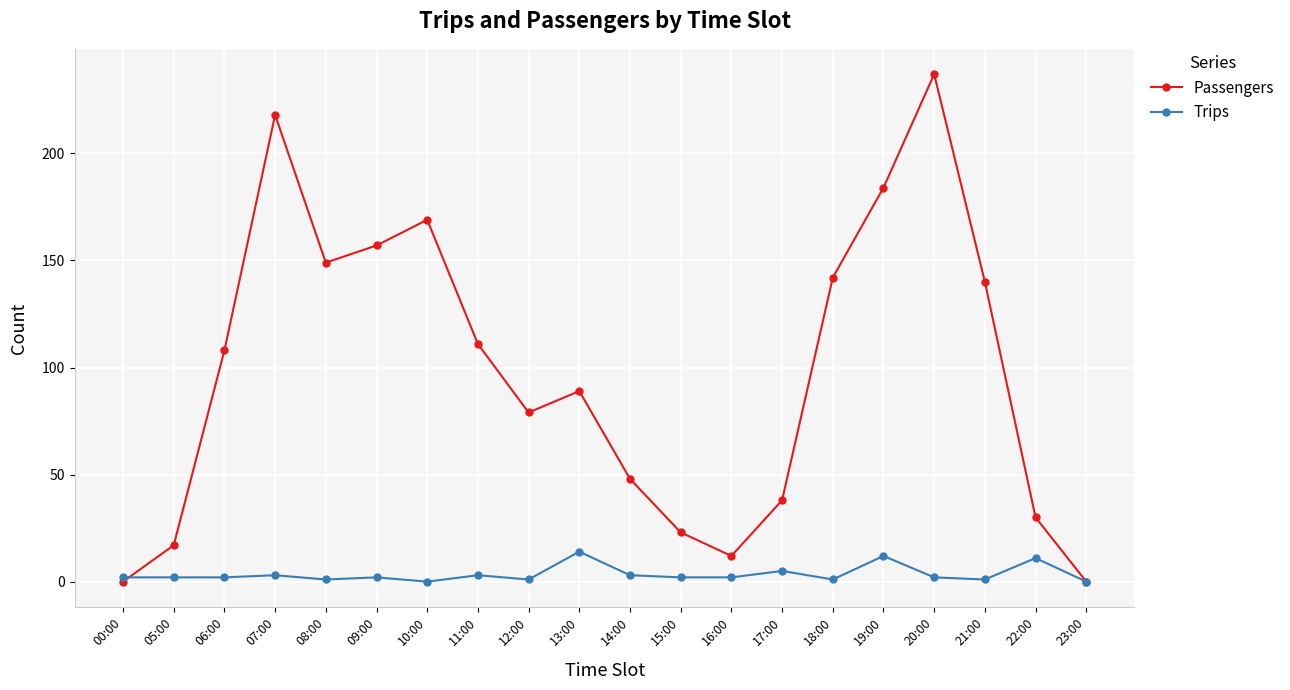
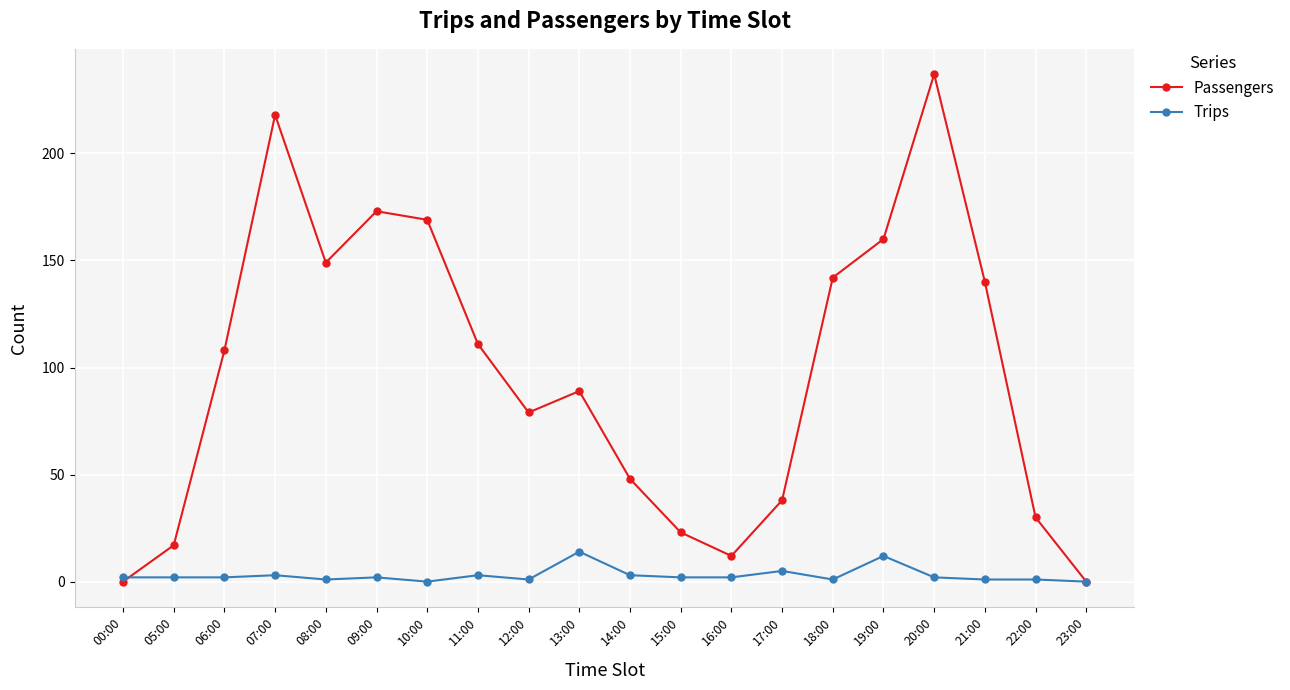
  {
    "Passengers": {
      "00:00": 0,
      "05:00": 17,
      "06:00": 108,
      "07:00": 218,
      "08:00": 149,
-     "09:00": 157,
+     "09:00": 173,
      "10:00": 169,
      "11:00": 111,
      "12:00": 79,
      "13:00": 89,
      "14:00": 48,
      "15:00": 23,
      "16:00": 12,
      "17:00": 38,
      "18:00": 142,
-     "19:00": 184,
+     "19:00": 160,
      "20:00": 237,
      "21:00": 140,
      "22:00": 30
    },
    "Trips": {
      "00:00": 2,
      "05:00": 2,
      "06:00": 2,
      "07:00": 3,
      "08:00": 1,
      "09:00": 2,
      "10:00": 0,
      "11:00": 3,
      "12:00": 1,
      "13:00": 14,
      "14:00": 3,
      "15:00": 2,
      "16:00": 2,
      "17:00": 5,
      "18:00": 1,
      "19:00": 12,
      "20:00": 2,
      "21:00": 1,
-     "22:00": 11
+     "22:00": 1
    }
  }
